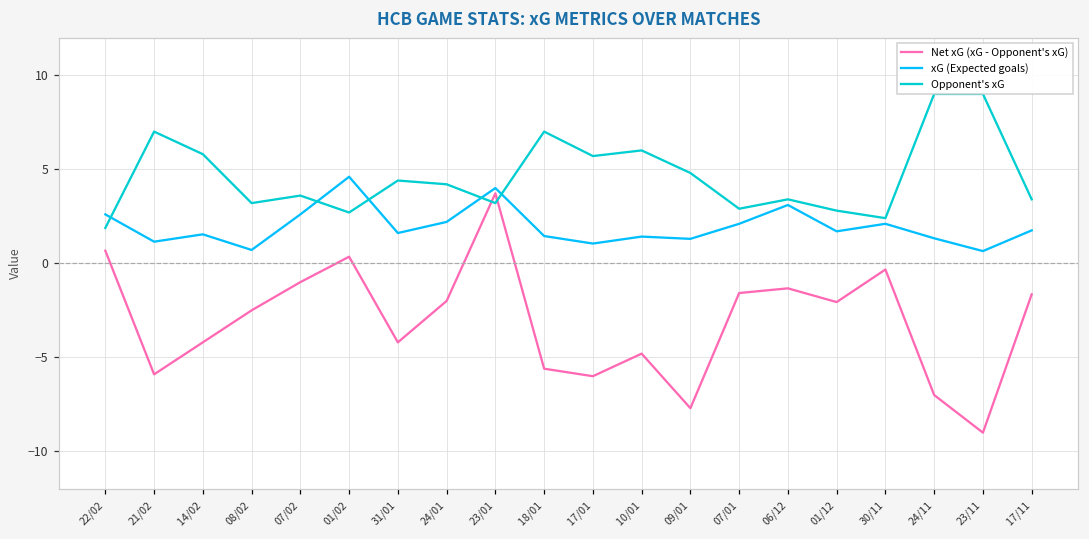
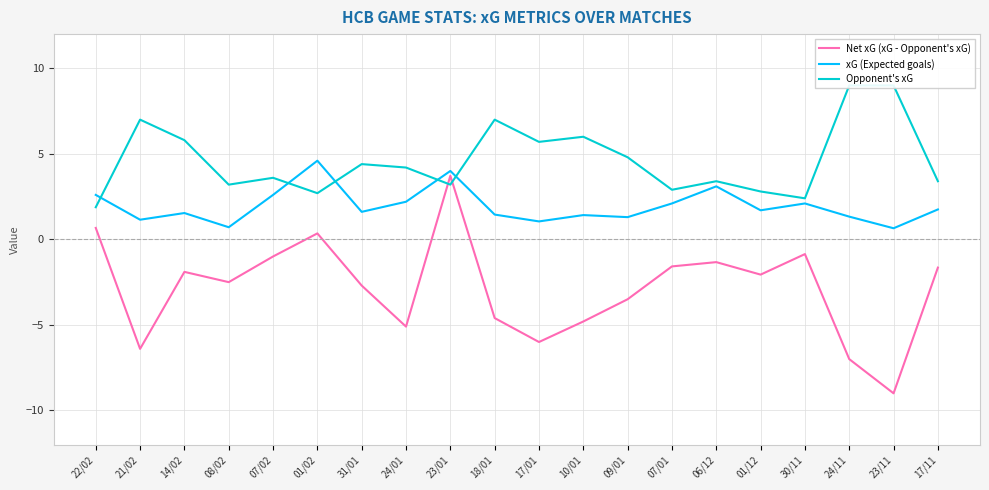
  {
    "Net xG (xG - Opponent's xG)": {
      "22/02": 0.7,
-     "21/02": -5.9,
-     "14/02": -4.2,
+     "21/02": -6.4,
+     "14/02": -1.9,
      "08/02": -2.5,
      "07/02": -1.0,
      "01/02": 0.4,
-     "31/01": -4.2,
-     "24/01": -2.0,
+     "31/01": -2.7,
+     "24/01": -5.1,
      "23/01": 3.7,
-     "18/01": -5.6,
+     "18/01": -4.6,
      "17/01": -6.0,
      "10/01": -4.8,
-     "09/01": -7.7,
+     "09/01": -3.5,
      "07/01": -1.6,
      "06/12": -1.3,
      "01/12": -2.1,
-     "30/11": -0.3,
+     "30/11": -0.9,
      "24/11": -7.0,
      "23/11": -9.0,
      "17/11": -1.7
    }
  }
